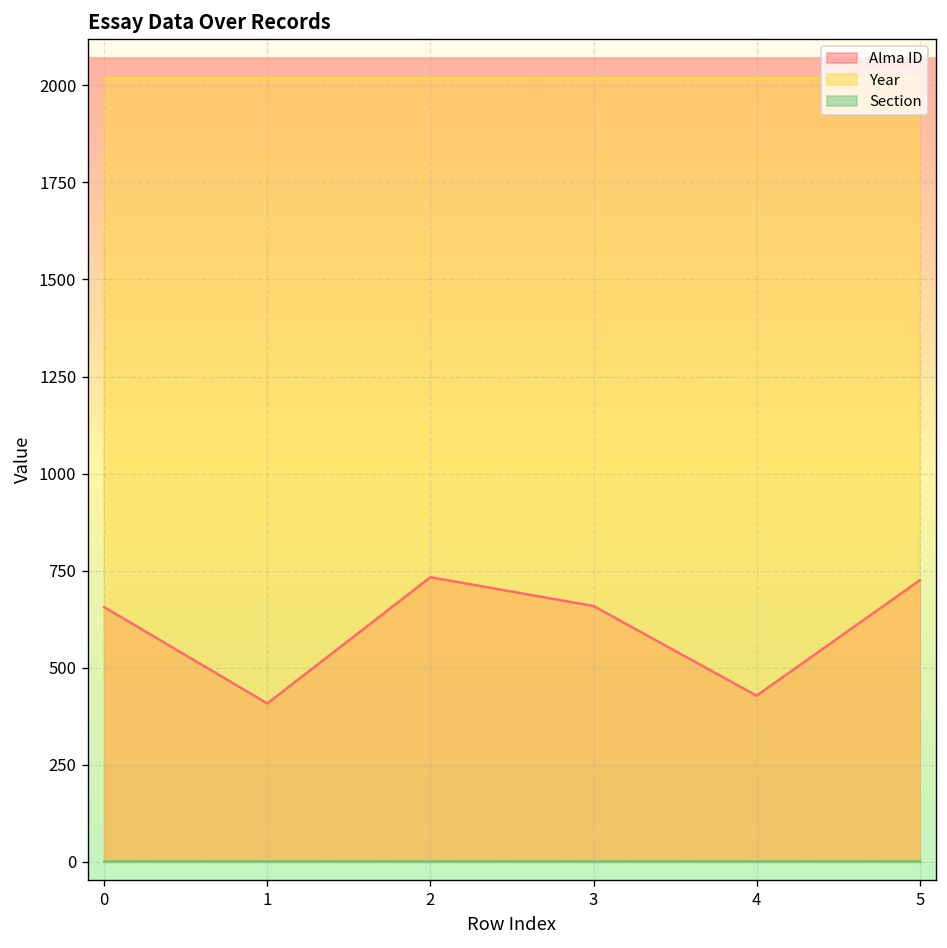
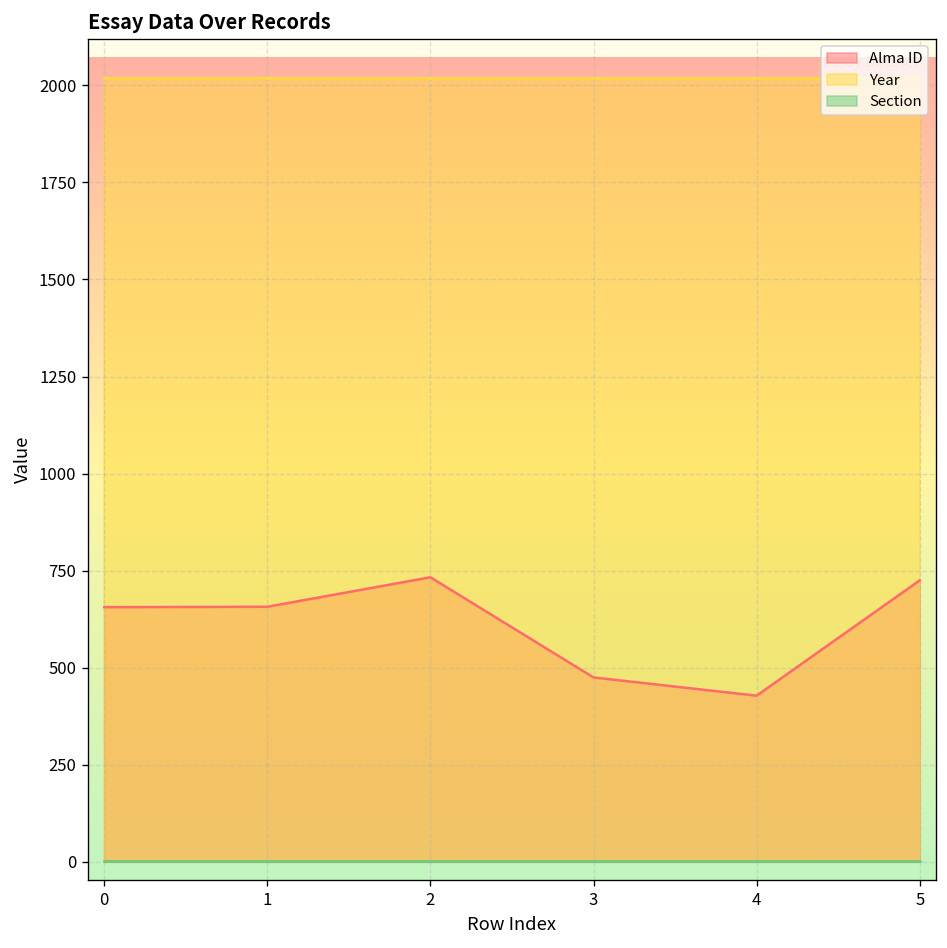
  {
    "Alma ID": {
      "0": 660,
-     "1": 410,
+     "1": 660,
      "2": 730,
-     "3": 660,
+     "3": 480,
      "4": 430,
      "5": 730
    },
    "Year": {
      "0": 2020,
      "1": 2020,
      "2": 2020,
      "3": 2020,
      "4": 2020
    },
    "Section": {
      "0": 0,
      "1": 0,
      "2": 0,
      "3": 0,
      "4": 0,
      "5": 0
    }
  }
